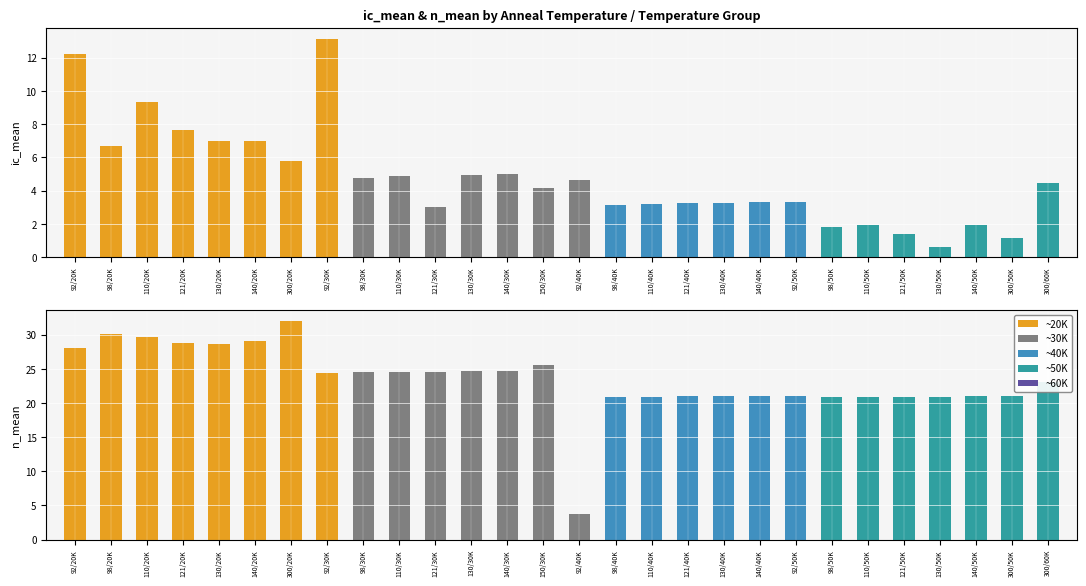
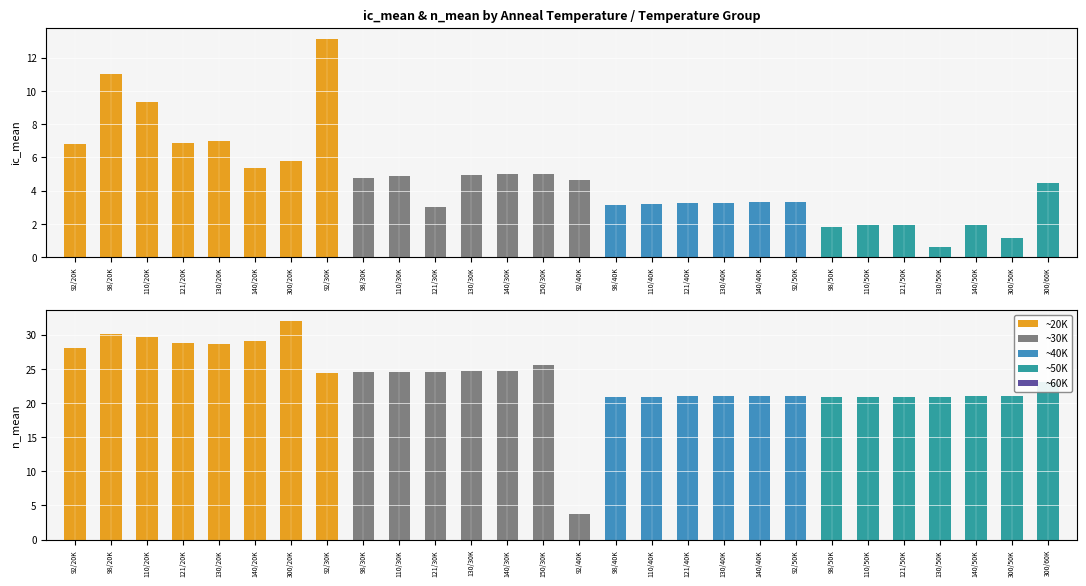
  {
    "ic_mean & n_mean by Anneal Temperature / Temperature Group": {
-     "92/20K": 12.2,
-     "98/20K": 6.7,
+     "92/20K": 6.8,
+     "98/20K": 11.0,
      "110/20K": 9.3,
-     "121/20K": 7.6,
+     "121/20K": 6.9,
      "130/20K": 7.0,
-     "140/20K": 7.0,
+     "140/20K": 5.3,
      "300/20K": 5.8,
      "92/30K": 13.1,
      "98/30K": 4.7,
      "110/30K": 4.9,
      "121/30K": 3.0,
      "130/30K": 4.9,
      "140/30K": 5.0,
-     "150/30K": 4.1,
+     "150/30K": 5.0,
      "92/40K": 4.6,
      "98/40K": 3.1,
      "110/40K": 3.2,
      "121/40K": 3.2,
      "130/40K": 3.3,
      "140/40K": 3.3,
      "92/50K": 3.3,
      "98/50K": 1.8,
      "110/50K": 1.9,
-     "121/50K": 1.4,
+     "121/50K": 1.9,
      "130/50K": 0.6,
      "140/50K": 2.0,
      "300/50K": 1.1,
      "300/60K": 4.5
    }
  }
